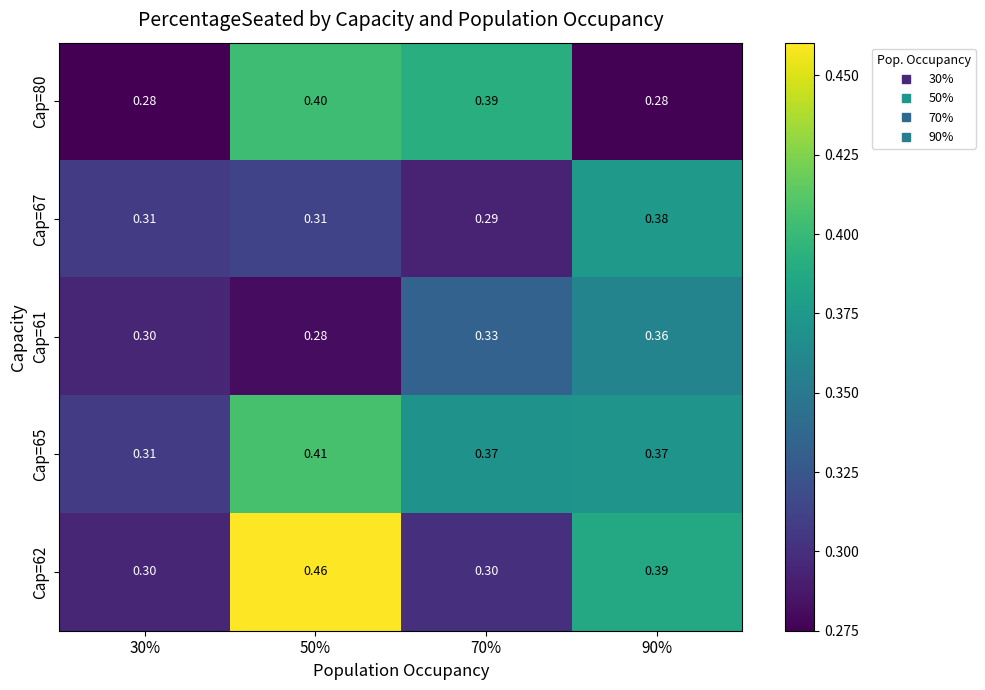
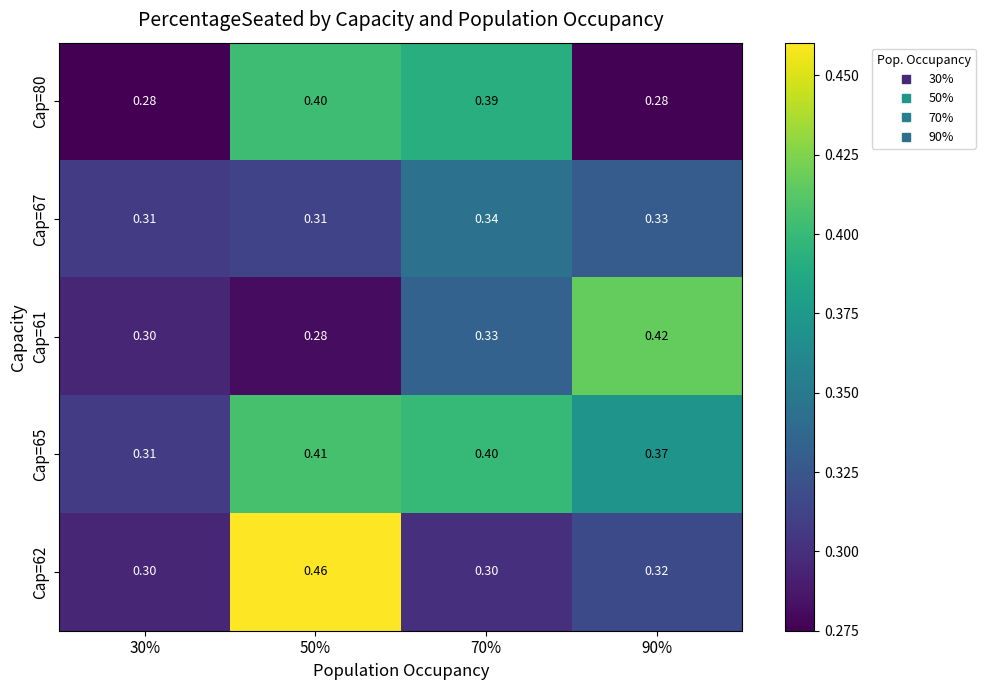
  {
    "Cap=80": {
      "30%": 0.28,
      "50%": 0.40,
      "70%": 0.39,
      "90%": 0.28
    },
    "Cap=67": {
      "30%": 0.31,
      "50%": 0.31,
-     "70%": 0.29,
-     "90%": 0.38
+     "70%": 0.34,
+     "90%": 0.33
    },
    "Cap=61": {
      "30%": 0.30,
      "50%": 0.28,
      "70%": 0.33,
-     "90%": 0.36
+     "90%": 0.42
    },
    "Cap=65": {
      "30%": 0.31,
      "50%": 0.41,
-     "70%": 0.37,
+     "70%": 0.40,
      "90%": 0.37
    },
    "Cap=62": {
      "30%": 0.30,
      "50%": 0.46,
      "70%": 0.30,
-     "90%": 0.39
+     "90%": 0.32
    }
  }
